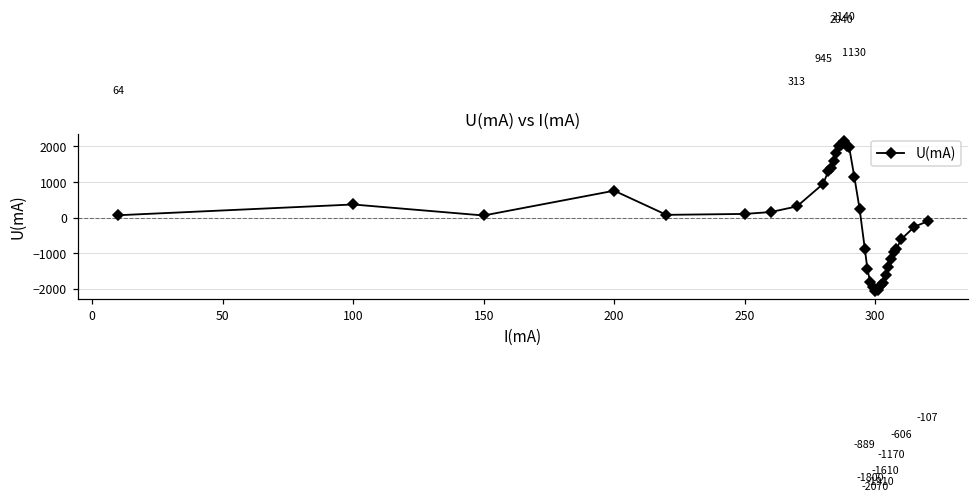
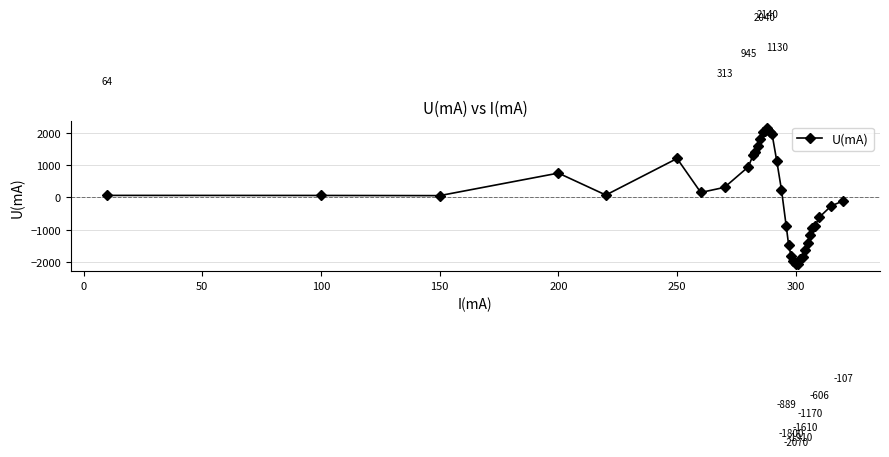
  {
-   "100": 400,
+   "100": 100,
    "150": 100,
    "200": 800,
-   "250": 100,
+   "250": 1200,
    "300": -2100
  }
